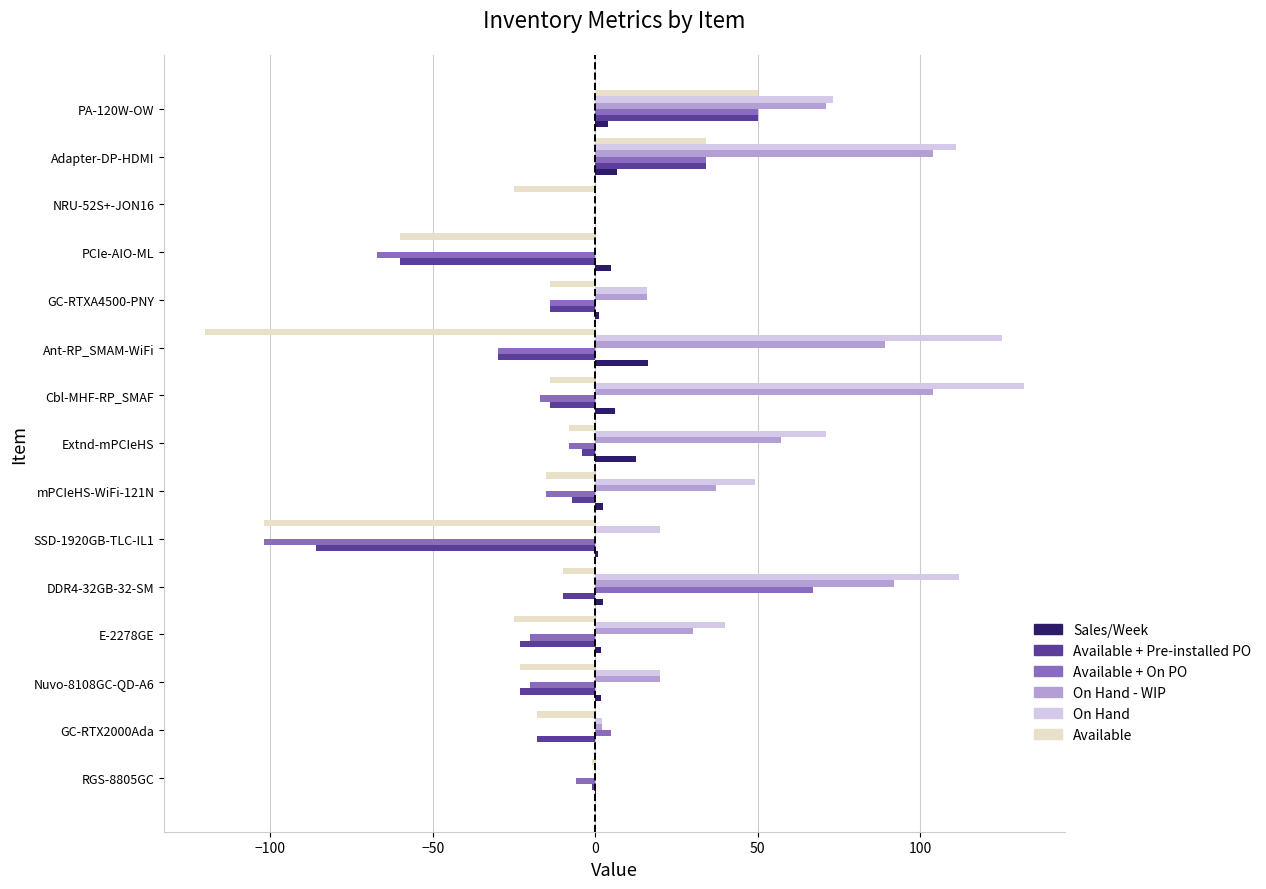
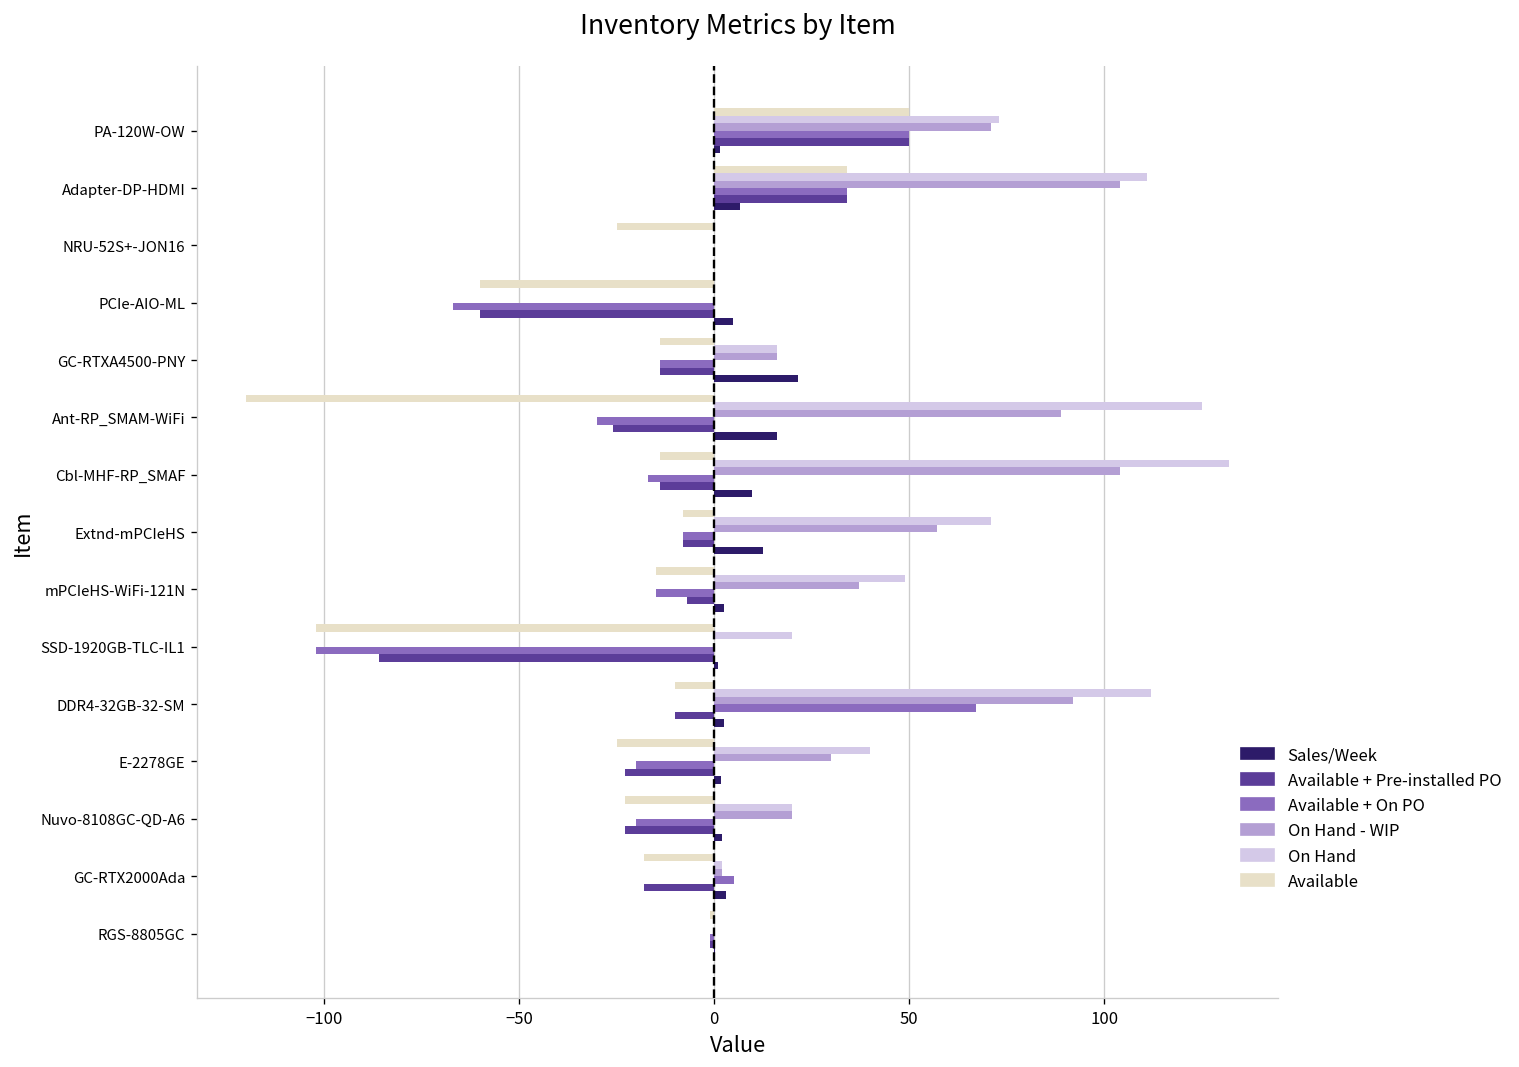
  {
    "Sales/Week": {
-     "PA-120W-OW": 4,
+     "PA-120W-OW": 2,
      "Adapter-DP-HDMI": 7,
      "PCIe-AIO-ML": 5,
-     "GC-RTXA4500-PNY": 1,
+     "GC-RTXA4500-PNY": 21,
      "Ant-RP_SMAM-WiFi": 16,
-     "Cbl-MHF-RP_SMAF": 6,
+     "Cbl-MHF-RP_SMAF": 10,
      "Extnd-mPCIeHS": 13,
      "mPCIeHS-WiFi-121N": 3,
      "SSD-1920GB-TLC-IL1": 1,
      "DDR4-32GB-32-SM": 2,
      "E-2278GE": 2,
      "Nuvo-8108GC-QD-A6": 2,
-     "GC-RTX2000Ada": 0
+     "GC-RTX2000Ada": 3
    },
    "Available + Pre-installed PO": {
      "PA-120W-OW": 50,
      "Adapter-DP-HDMI": 34,
      "NRU-52S+-JON16": 0,
      "PCIe-AIO-ML": -60,
      "GC-RTXA4500-PNY": -14,
-     "Ant-RP_SMAM-WiFi": -30,
+     "Ant-RP_SMAM-WiFi": -26,
      "Cbl-MHF-RP_SMAF": -14,
-     "Extnd-mPCIeHS": -4,
+     "Extnd-mPCIeHS": -8,
      "mPCIeHS-WiFi-121N": -7,
      "SSD-1920GB-TLC-IL1": -86,
      "DDR4-32GB-32-SM": -10,
      "E-2278GE": -23,
      "Nuvo-8108GC-QD-A6": -23,
      "GC-RTX2000Ada": -18,
      "RGS-8805GC": -1
    },
    "Available + On PO": {
      "PA-120W-OW": 50,
      "Adapter-DP-HDMI": 34,
      "NRU-52S+-JON16": 0,
      "PCIe-AIO-ML": -67,
      "GC-RTXA4500-PNY": -14,
      "Ant-RP_SMAM-WiFi": -30,
      "Cbl-MHF-RP_SMAF": -17,
      "Extnd-mPCIeHS": -8,
      "mPCIeHS-WiFi-121N": -15,
      "SSD-1920GB-TLC-IL1": -102,
      "DDR4-32GB-32-SM": 67,
      "E-2278GE": -20,
      "Nuvo-8108GC-QD-A6": -20,
      "GC-RTX2000Ada": 5,
-     "RGS-8805GC": -6
+     "RGS-8805GC": -1
    }
  }
